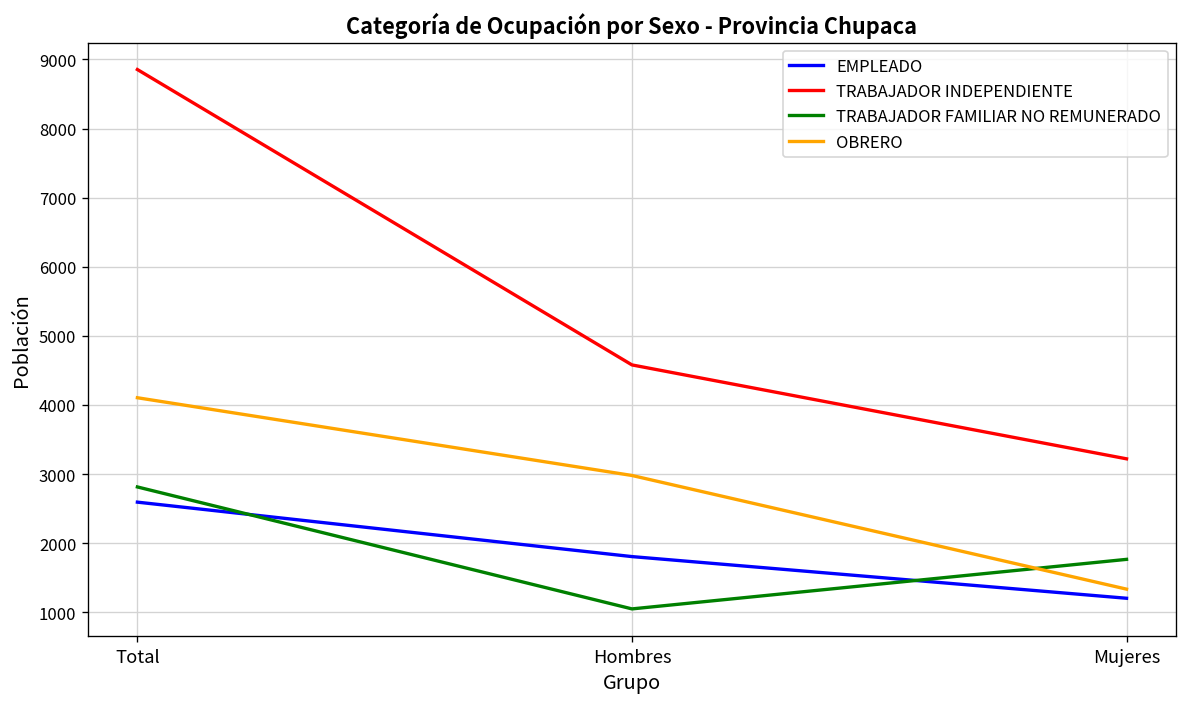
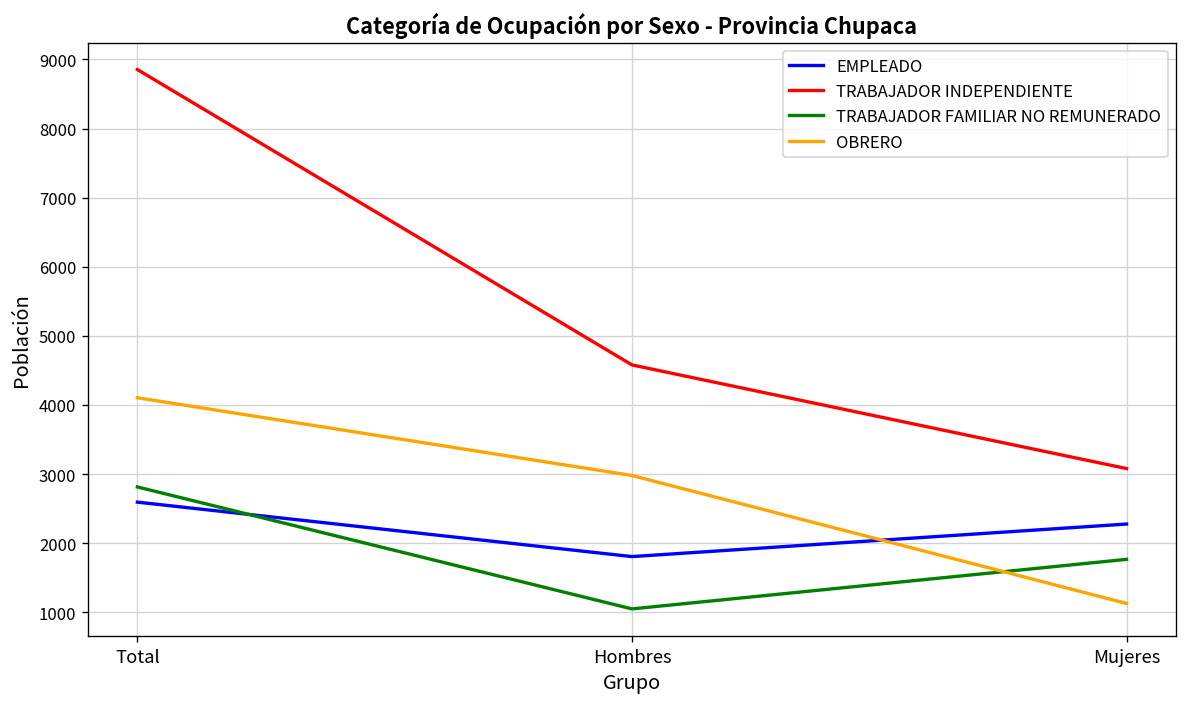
  {
    "EMPLEADO": {
      "Total": 2600,
      "Hombres": 1800,
-     "Mujeres": 1200
+     "Mujeres": 2300
    },
    "TRABAJADOR INDEPENDIENTE": {
      "Total": 8900,
      "Hombres": 4600,
-     "Mujeres": 3200
+     "Mujeres": 3100
    },
    "TRABAJADOR FAMILIAR NO REMUNERADO": {
      "Total": 2800,
      "Hombres": 1000,
      "Mujeres": 1800
    },
    "OBRERO": {
      "Total": 4100,
      "Hombres": 3000,
-     "Mujeres": 1300
+     "Mujeres": 1100
    }
  }
